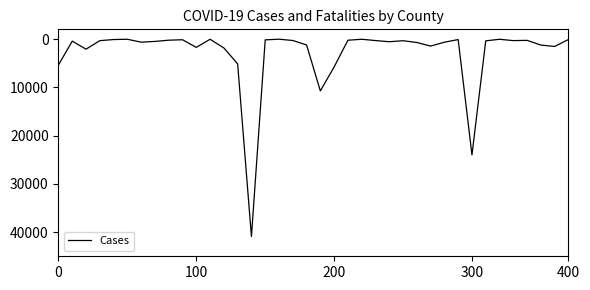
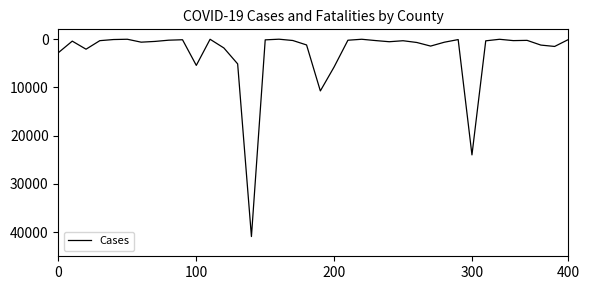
  {
-   "0": 5000,
-   "100": 2000,
+   "0": 3000,
+   "100": 5000,
    "200": 6000,
    "300": 24000,
    "400": 0
  }
